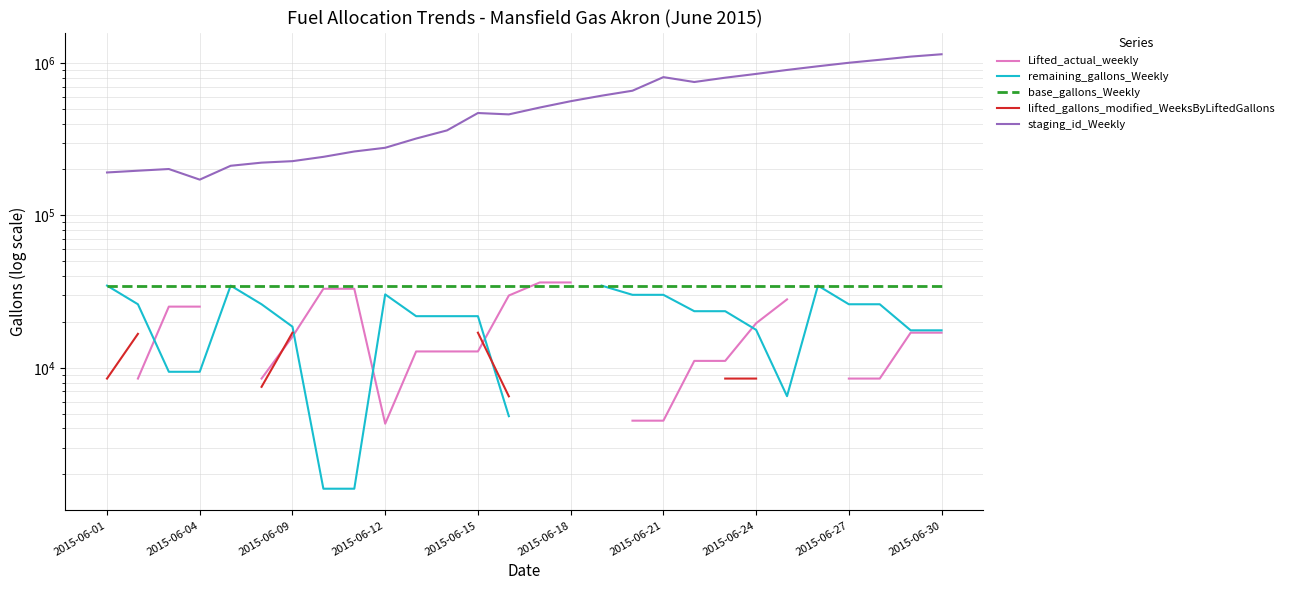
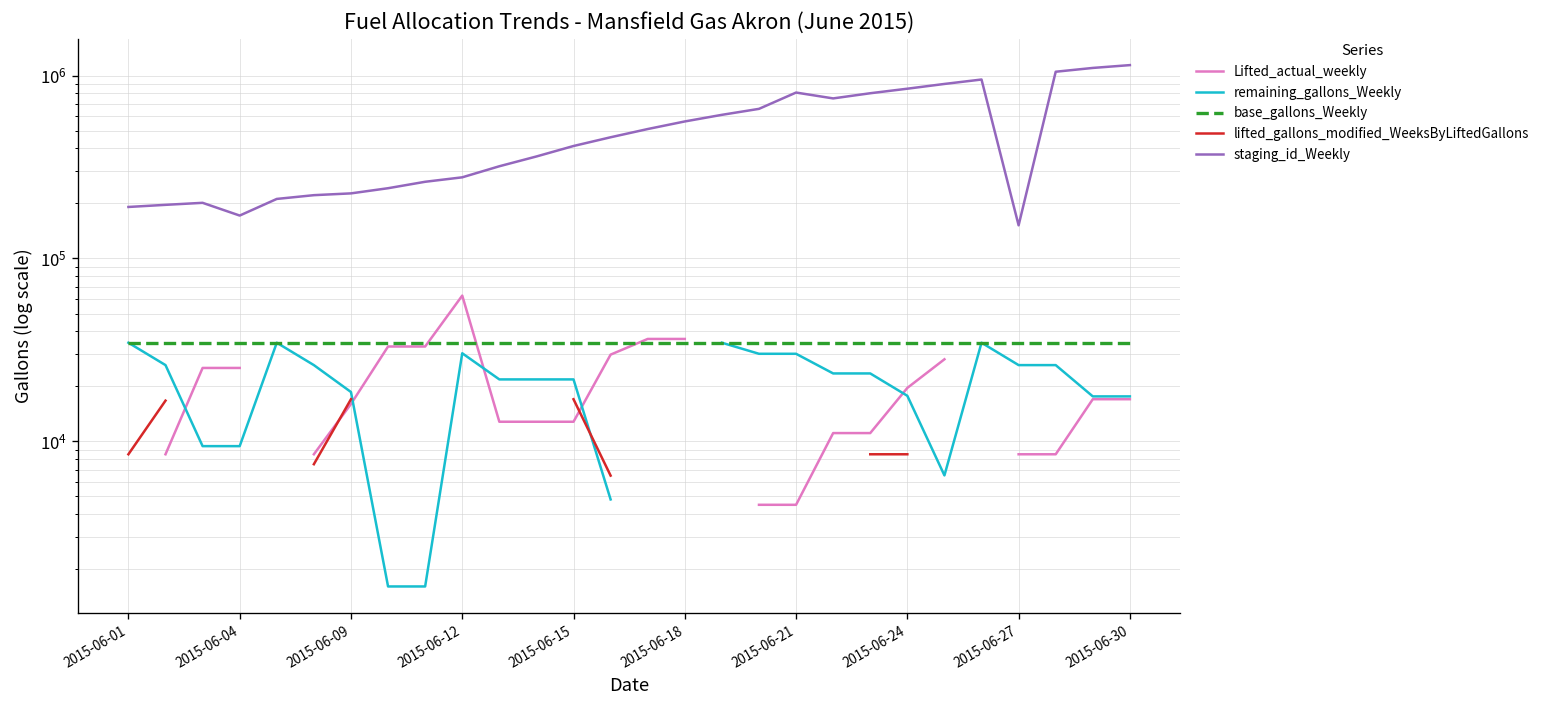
  {
    "Lifted_actual_weekly": {
      "2015-06-04": 25000,
      "2015-06-09": 16000,
-     "2015-06-12": 4300,
+     "2015-06-12": 63000,
      "2015-06-15": 13000,
      "2015-06-18": 36000,
      "2015-06-21": 4500,
      "2015-06-24": 20000,
      "2015-06-27": 9000
    },
    "remaining_gallons_Weekly": {
      "2015-06-04": 9000,
      "2015-06-09": 19000,
      "2015-06-12": 30000,
      "2015-06-15": 22000,
      "2015-06-21": 30000,
      "2015-06-24": 18000,
      "2015-06-27": 26000
    },
    "base_gallons_Weekly": {
      "2015-06-04": 35000,
      "2015-06-09": 35000,
      "2015-06-12": 35000,
      "2015-06-15": 35000,
      "2015-06-18": 35000,
      "2015-06-21": 35000,
      "2015-06-24": 35000,
      "2015-06-27": 35000,
      "2015-06-30": 35000
    },
    "lifted_gallons_modified_WeeksByLiftedGallons": {
      "2015-06-01": 9000,
      "2015-06-09": 17000,
      "2015-06-12": 9000,
      "2015-06-15": 17000,
      "2015-06-21": 6600,
      "2015-06-24": 9000
    },
    "staging_id_Weekly": {
      "2015-06-01": 190000,
      "2015-06-04": 170000,
      "2015-06-09": 230000,
      "2015-06-12": 280000,
-     "2015-06-15": 470000,
+     "2015-06-15": 410000,
      "2015-06-18": 560000,
      "2015-06-21": 800000,
      "2015-06-24": 800000,
-     "2015-06-27": 1000000,
+     "2015-06-27": 150000,
      "2015-06-30": 1100000
    }
  }
